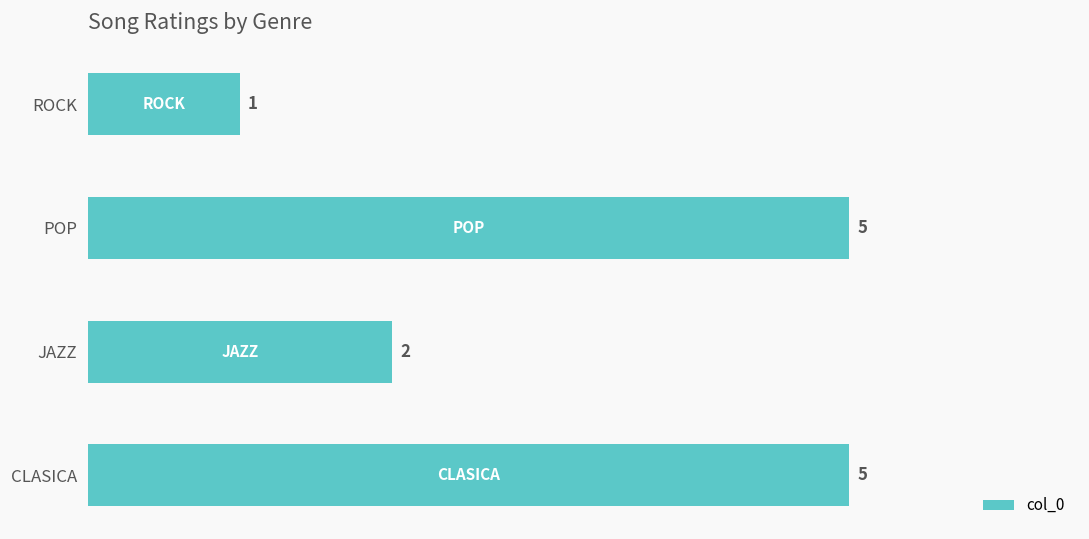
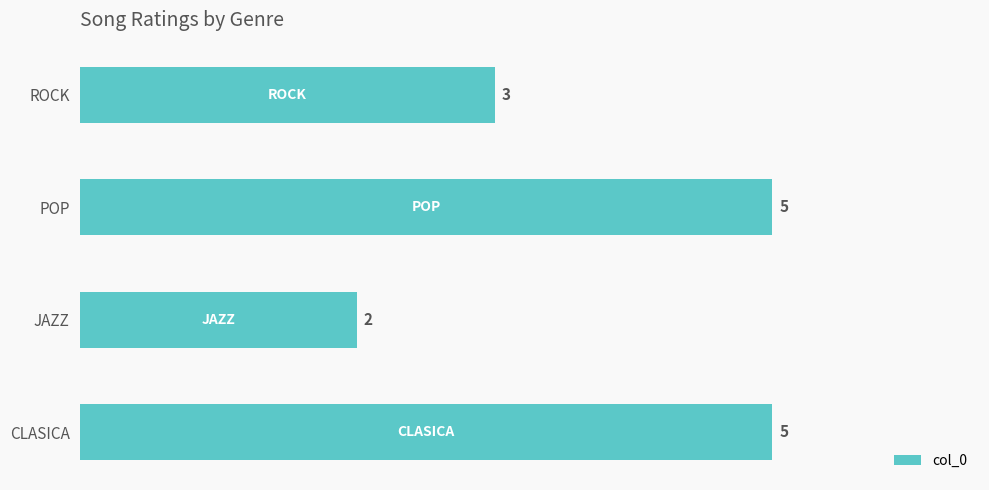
  {
-   "ROCK": 1,
+   "ROCK": 3,
    "POP": 5,
    "JAZZ": 2,
    "CLASICA": 5
  }
